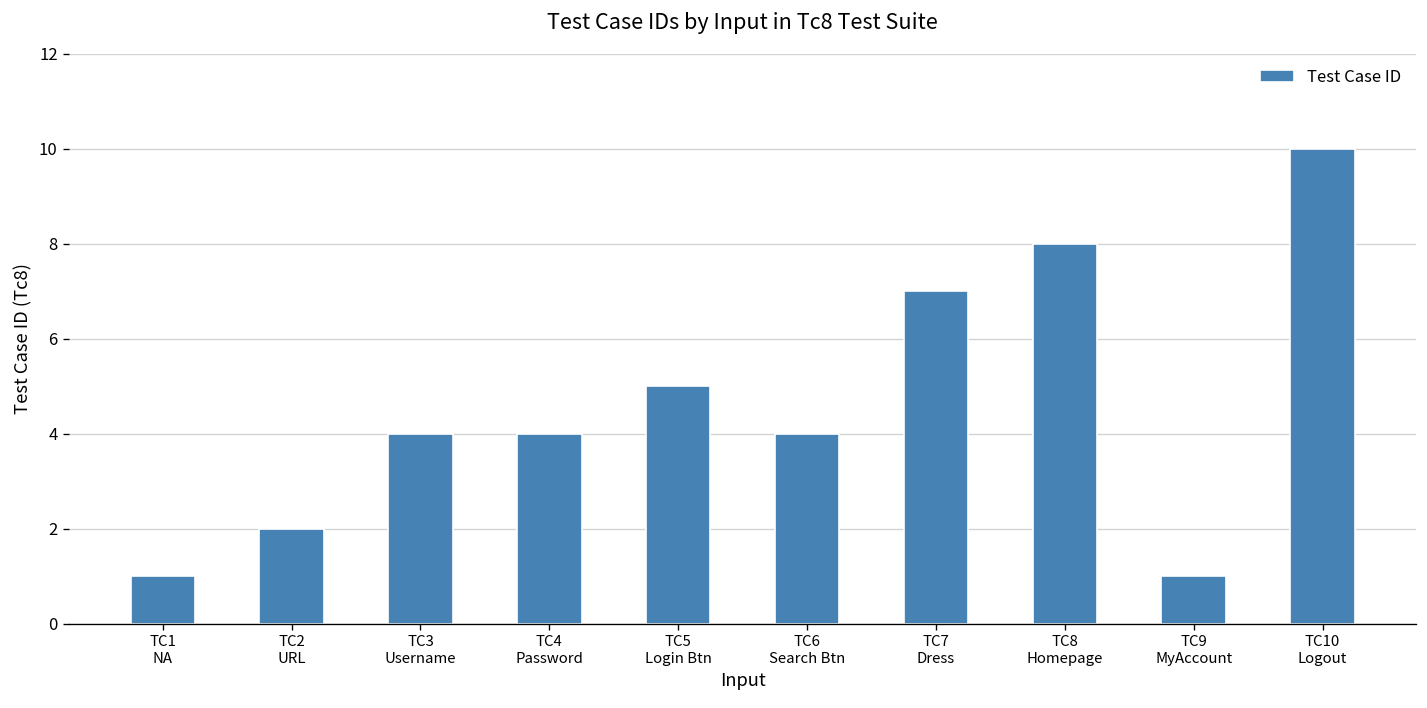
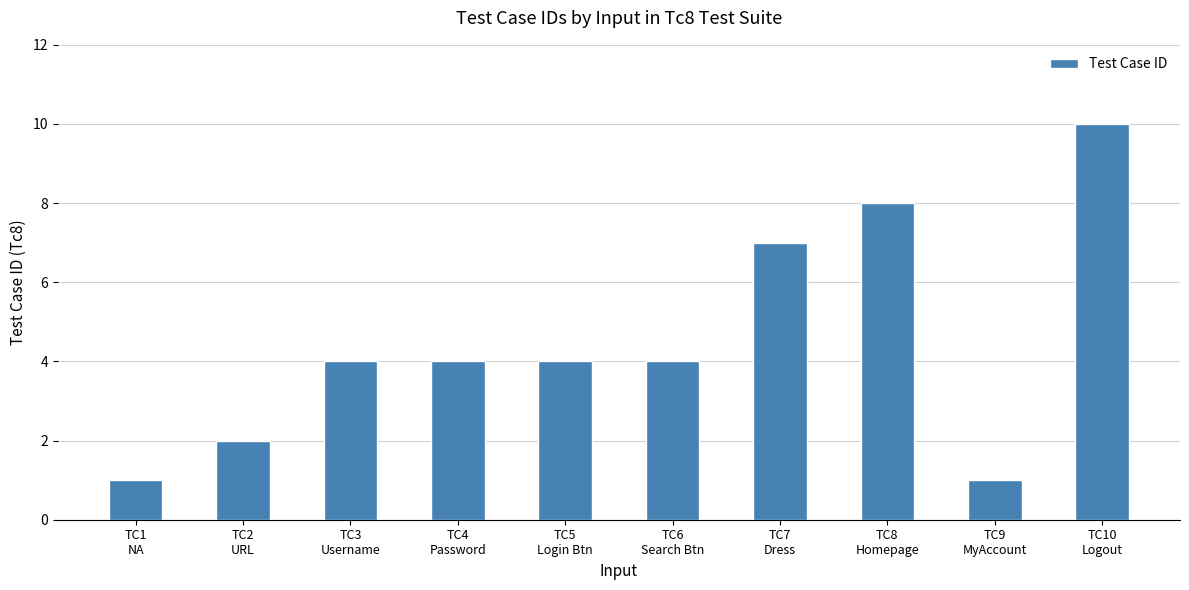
  {
    "TC1 NA": 1,
    "TC2 URL": 2,
    "TC3 Username": 4,
    "TC4 Password": 4,
-   "TC5 Login Btn": 5,
+   "TC5 Login Btn": 4,
    "TC6 Search Btn": 4,
    "TC7 Dress": 7,
    "TC8 Homepage": 8,
    "TC9 MyAccount": 1,
    "TC10 Logout": 10
  }
